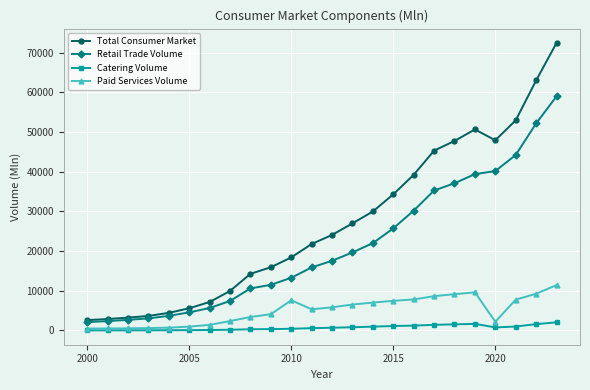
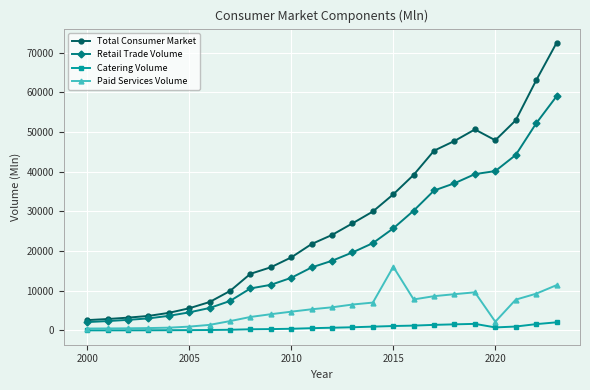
  {
    "Paid Services Volume": {
      "2005": 1000,
-     "2010": 8000,
-     "2015": 7000,
+     "2010": 5000,
+     "2015": 16000,
      "2020": 2000
    }
  }
